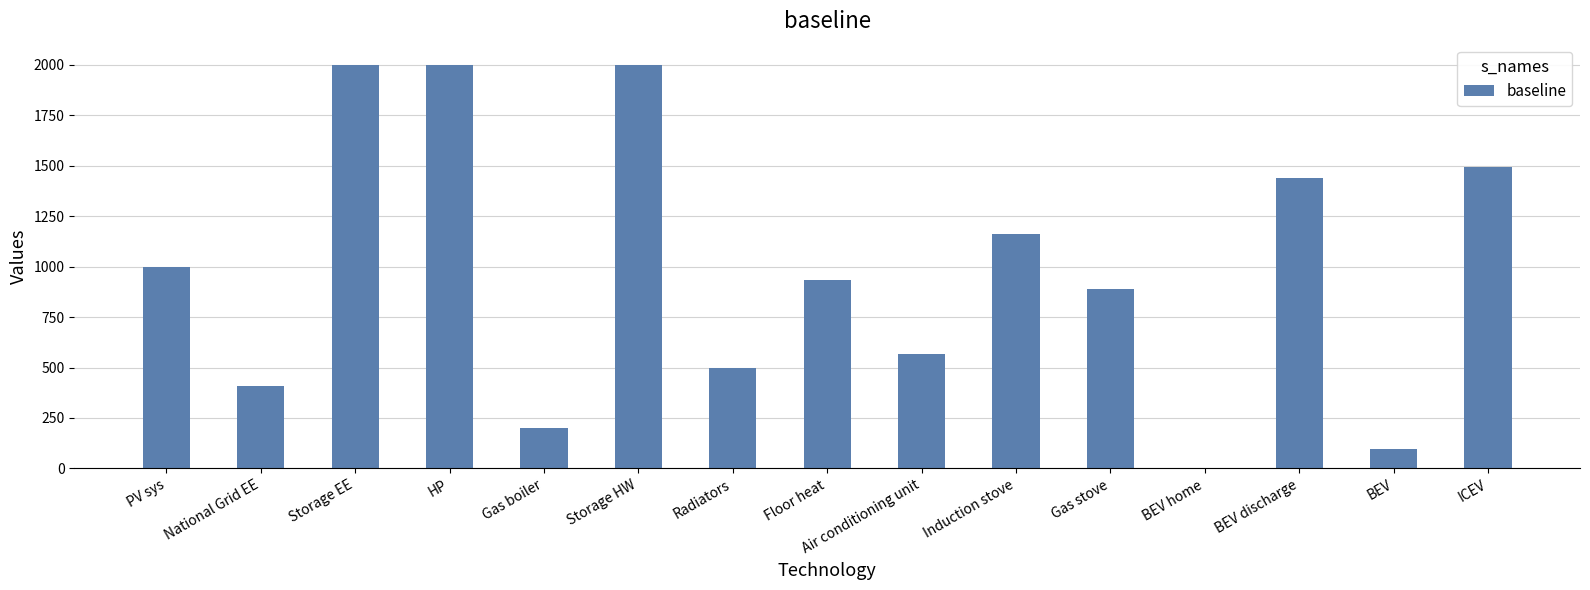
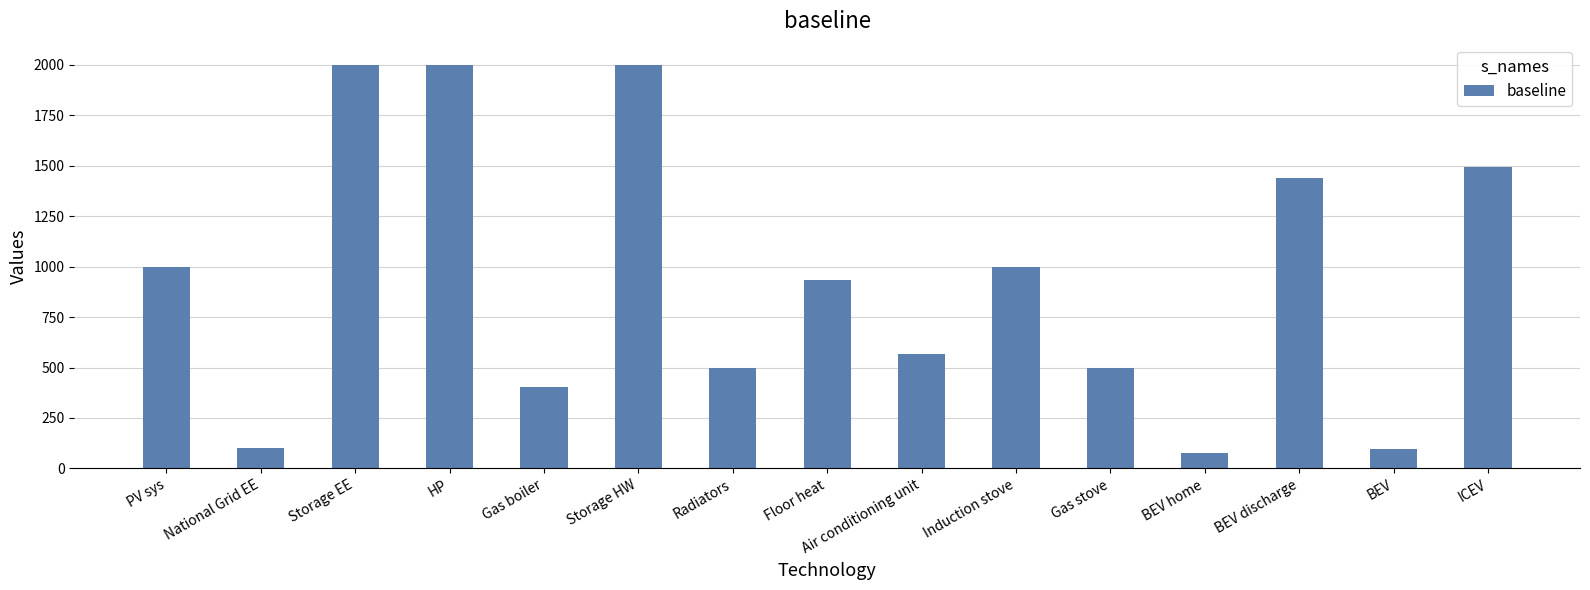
  {
    "PV sys": 1000,
-   "National Grid EE": 410,
+   "National Grid EE": 100,
    "Storage EE": 2000,
    "HP": 2000,
-   "Gas boiler": 200,
+   "Gas boiler": 400,
    "Storage HW": 2000,
    "Radiators": 500,
    "Floor heat": 930,
    "Air conditioning unit": 570,
-   "Induction stove": 1160,
-   "Gas stove": 890,
-   "BEV home": 0,
+   "Induction stove": 1000,
+   "Gas stove": 500,
+   "BEV home": 80,
    "BEV discharge": 1440,
    "BEV": 100,
    "ICEV": 1500
  }
